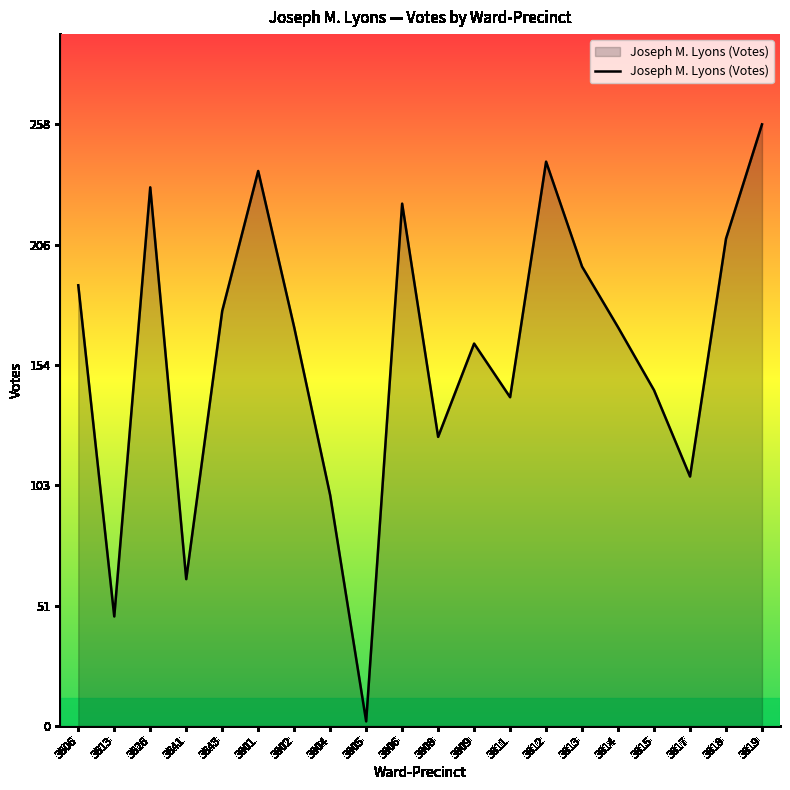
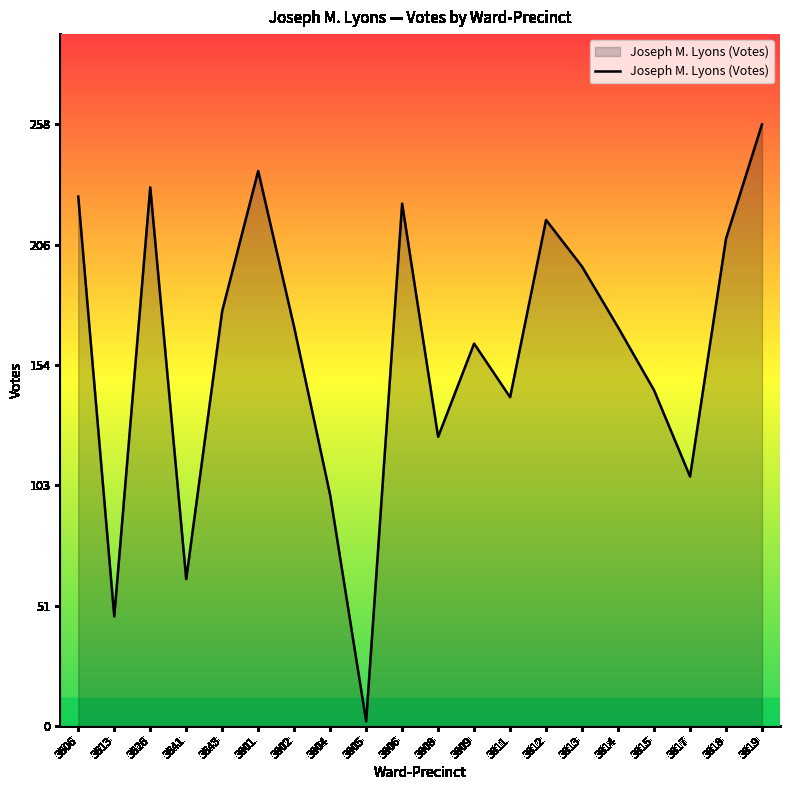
  {
-   "3606": 189,
+   "3606": 227,
    "3613": 47,
    "3626": 231,
    "3641": 63,
    "3643": 178,
    "3801": 238,
    "3802": 171,
    "3804": 99,
    "3806": 224,
    "3808": 124,
    "3809": 164,
    "3811": 141,
-   "3812": 242,
+   "3812": 217,
    "3813": 197,
    "3814": 171,
    "3815": 144,
    "3817": 107,
    "3818": 209,
    "3819": 258
  }
